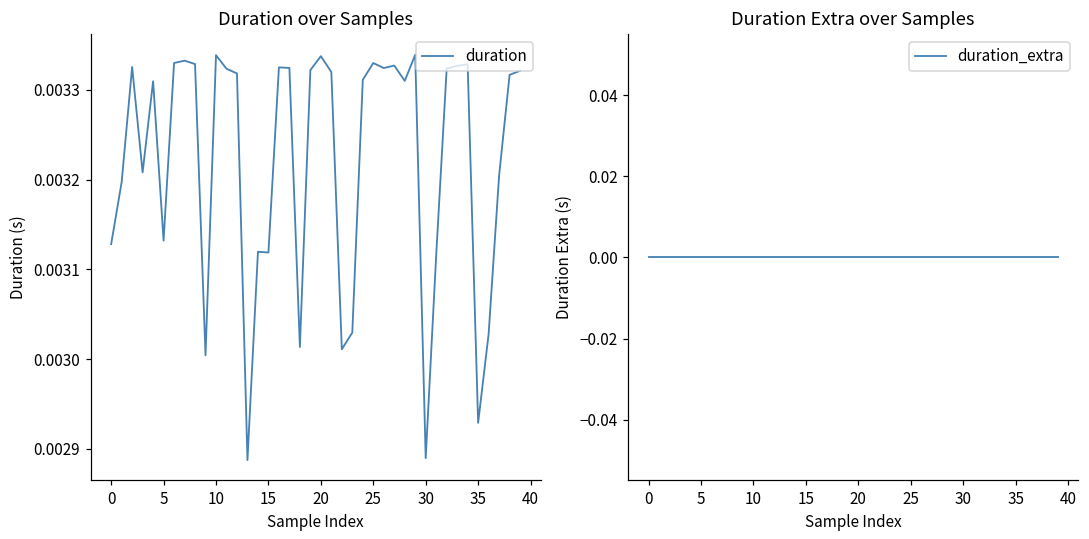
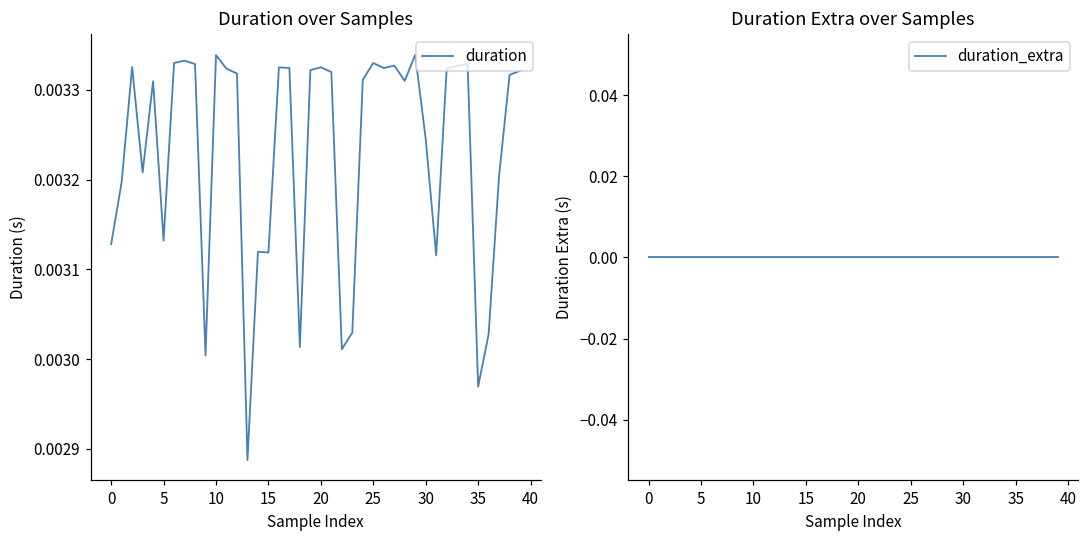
  {
    "Duration over Samples": {
      "0": 0.00313,
      "5": 0.00313,
      "10": 0.00334,
      "15": 0.00312,
-     "20": 0.00334,
+     "20": 0.00333,
      "25": 0.00333,
-     "30": 0.00289,
-     "35": 0.00293
+     "30": 0.00325,
+     "35": 0.00297
    },
    "Duration Extra over Samples": {
      "0": 0.000,
      "5": 0.000,
      "10": 0.000,
      "15": 0.000,
      "20": 0.000,
      "25": 0.000,
      "30": 0.000,
      "35": 0.000
    }
  }
